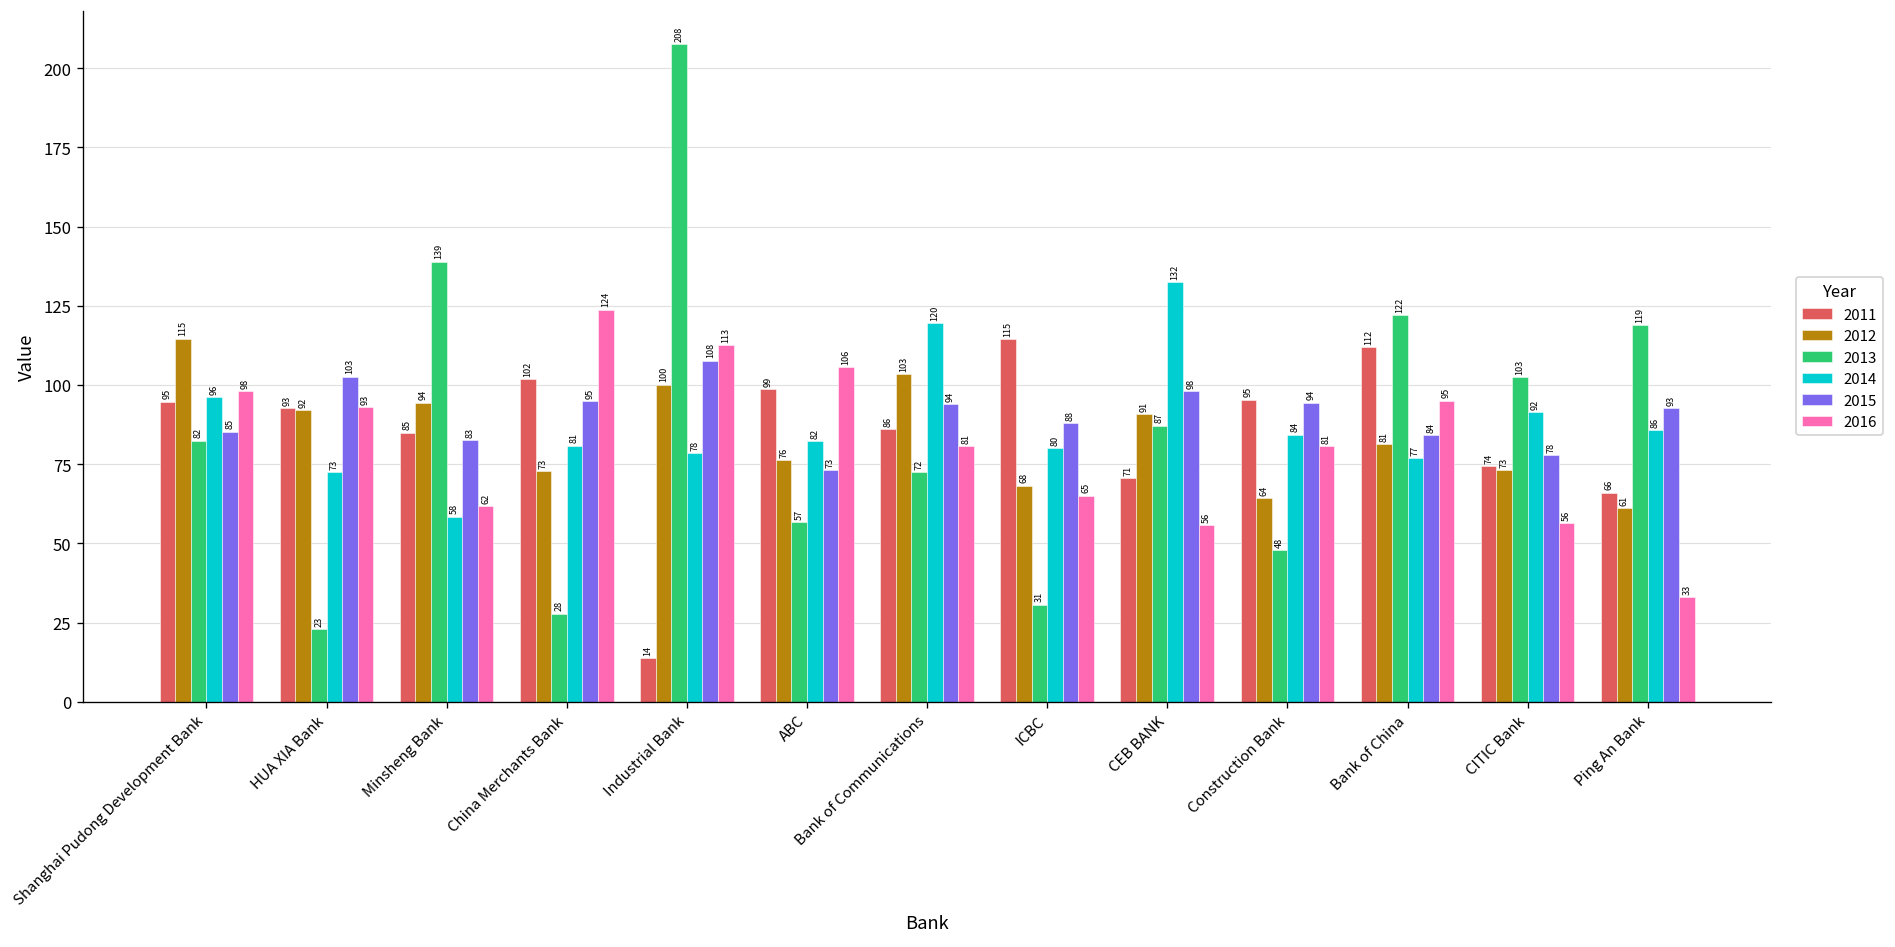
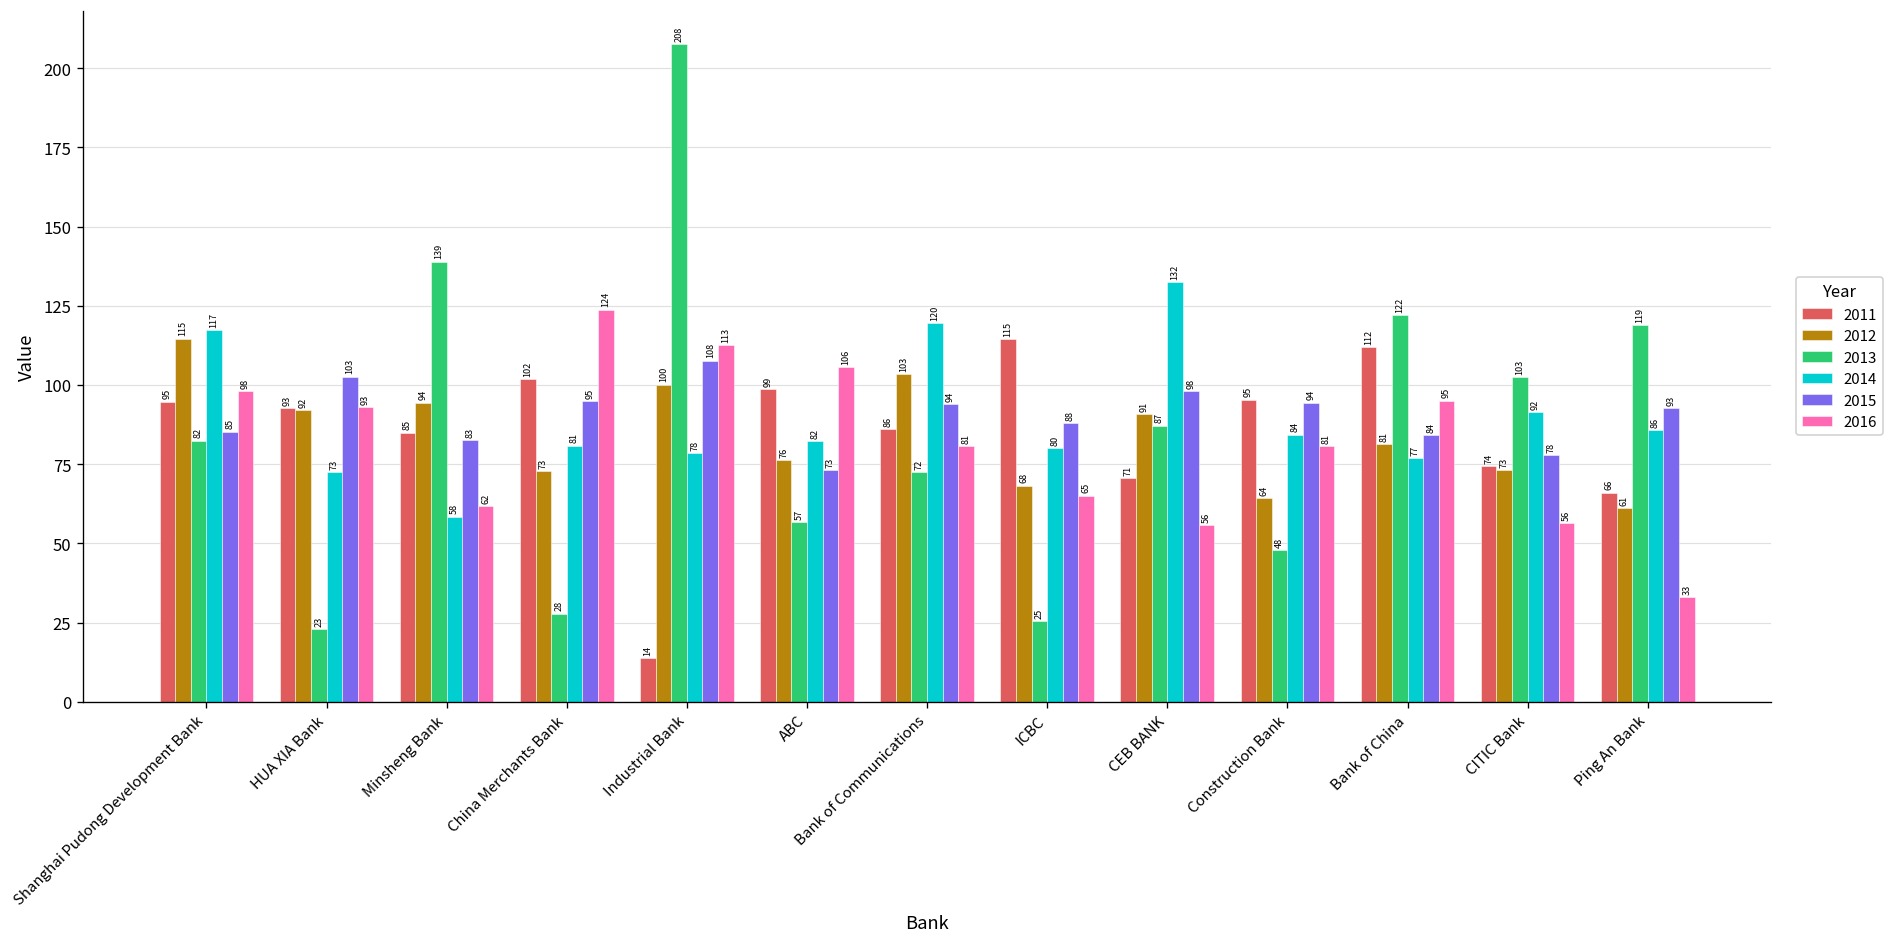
  {
    "2011": {
      "Shanghai Pudong Development Bank": 95,
      "HUA XIA Bank": 93,
      "Minsheng Bank": 85,
      "China Merchants Bank": 102,
      "Industrial Bank": 14,
      "ABC": 99,
      "Bank of Communications": 86,
      "ICBC": 115,
      "CEB BANK": 71,
      "Construction Bank": 95,
      "Bank of China": 112,
      "CITIC Bank": 74,
      "Ping An Bank": 66
    },
    "2012": {
      "Shanghai Pudong Development Bank": 115,
      "HUA XIA Bank": 92,
      "Minsheng Bank": 94,
      "China Merchants Bank": 73,
      "Industrial Bank": 100,
      "ABC": 76,
      "Bank of Communications": 103,
      "ICBC": 68,
      "CEB BANK": 91,
      "Construction Bank": 64,
      "Bank of China": 81,
      "CITIC Bank": 73,
      "Ping An Bank": 61
    },
    "2013": {
      "Shanghai Pudong Development Bank": 82,
      "HUA XIA Bank": 23,
      "Minsheng Bank": 139,
      "China Merchants Bank": 28,
      "Industrial Bank": 208,
      "ABC": 57,
      "Bank of Communications": 72,
-     "ICBC": 31,
+     "ICBC": 25,
      "CEB BANK": 87,
      "Construction Bank": 48,
      "Bank of China": 122,
      "CITIC Bank": 103,
      "Ping An Bank": 119
    },
    "2014": {
-     "Shanghai Pudong Development Bank": 96,
+     "Shanghai Pudong Development Bank": 117,
      "HUA XIA Bank": 73,
      "Minsheng Bank": 58,
      "China Merchants Bank": 81,
      "Industrial Bank": 78,
      "ABC": 82,
      "Bank of Communications": 120,
      "ICBC": 80,
      "CEB BANK": 132,
      "Construction Bank": 84,
      "Bank of China": 77,
      "CITIC Bank": 92,
      "Ping An Bank": 86
    },
    "2015": {
      "Shanghai Pudong Development Bank": 85,
      "HUA XIA Bank": 103,
      "Minsheng Bank": 83,
      "China Merchants Bank": 95,
      "Industrial Bank": 108,
      "ABC": 73,
      "Bank of Communications": 94,
      "ICBC": 88,
      "CEB BANK": 98,
      "Construction Bank": 94,
      "Bank of China": 84,
      "CITIC Bank": 78,
      "Ping An Bank": 93
    },
    "2016": {
      "Shanghai Pudong Development Bank": 98,
      "HUA XIA Bank": 93,
      "Minsheng Bank": 62,
      "China Merchants Bank": 124,
      "Industrial Bank": 113,
      "ABC": 106,
      "Bank of Communications": 81,
      "ICBC": 65,
      "CEB BANK": 56,
      "Construction Bank": 81,
      "Bank of China": 95,
      "CITIC Bank": 56,
      "Ping An Bank": 33
    }
  }
